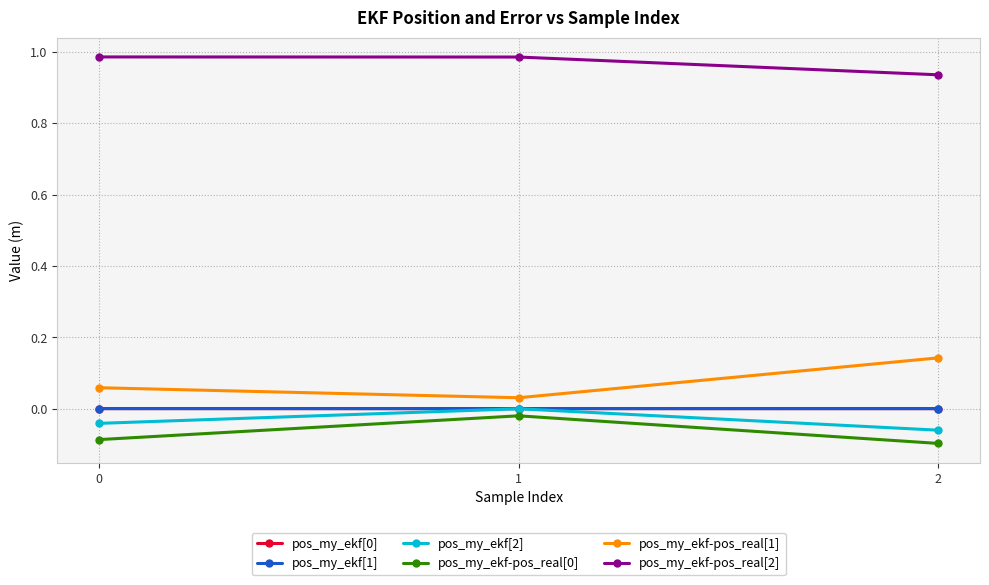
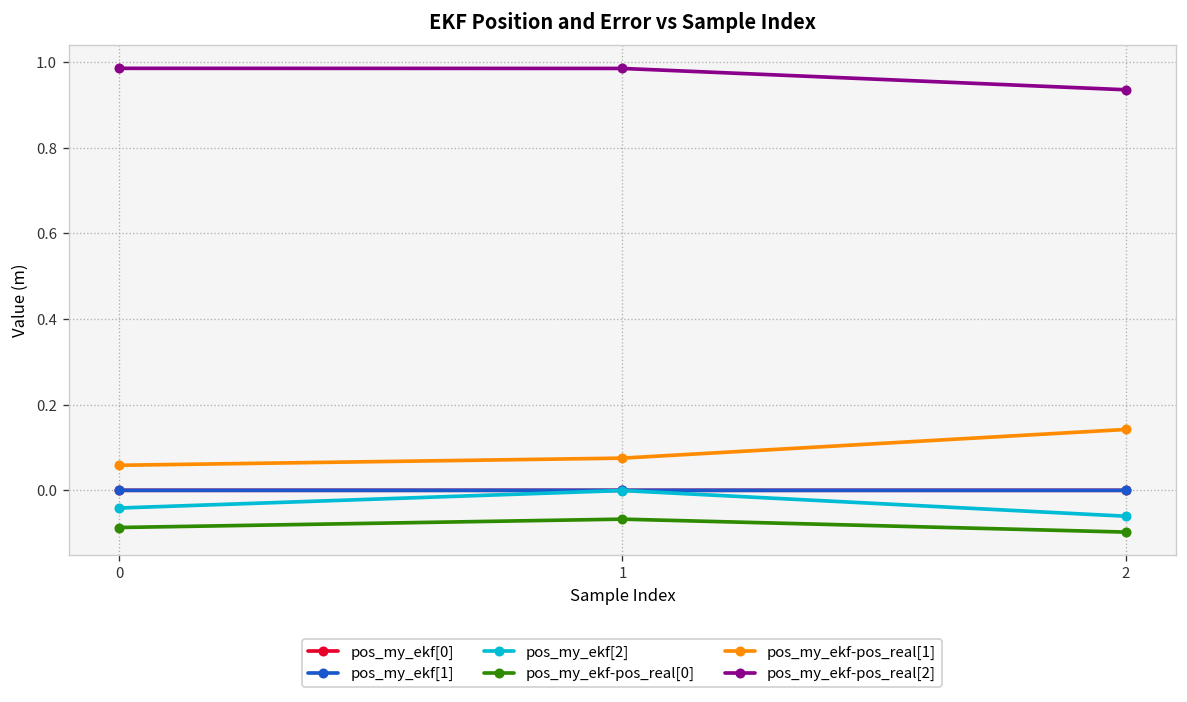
  {
    "pos_my_ekf[1]": {
      "0": 0.00,
      "2": 0.00
    },
    "pos_my_ekf[2]": {
      "0": -0.04,
      "2": -0.06
    },
    "pos_my_ekf-pos_real[0]": {
      "0": -0.09,
-     "1": -0.02,
+     "1": -0.07,
      "2": -0.10
    },
    "pos_my_ekf-pos_real[1]": {
      "0": 0.06,
-     "1": 0.03,
+     "1": 0.08,
      "2": 0.14
    },
    "pos_my_ekf-pos_real[2]": {
      "0": 0.99,
      "1": 0.99,
      "2": 0.94
    }
  }
